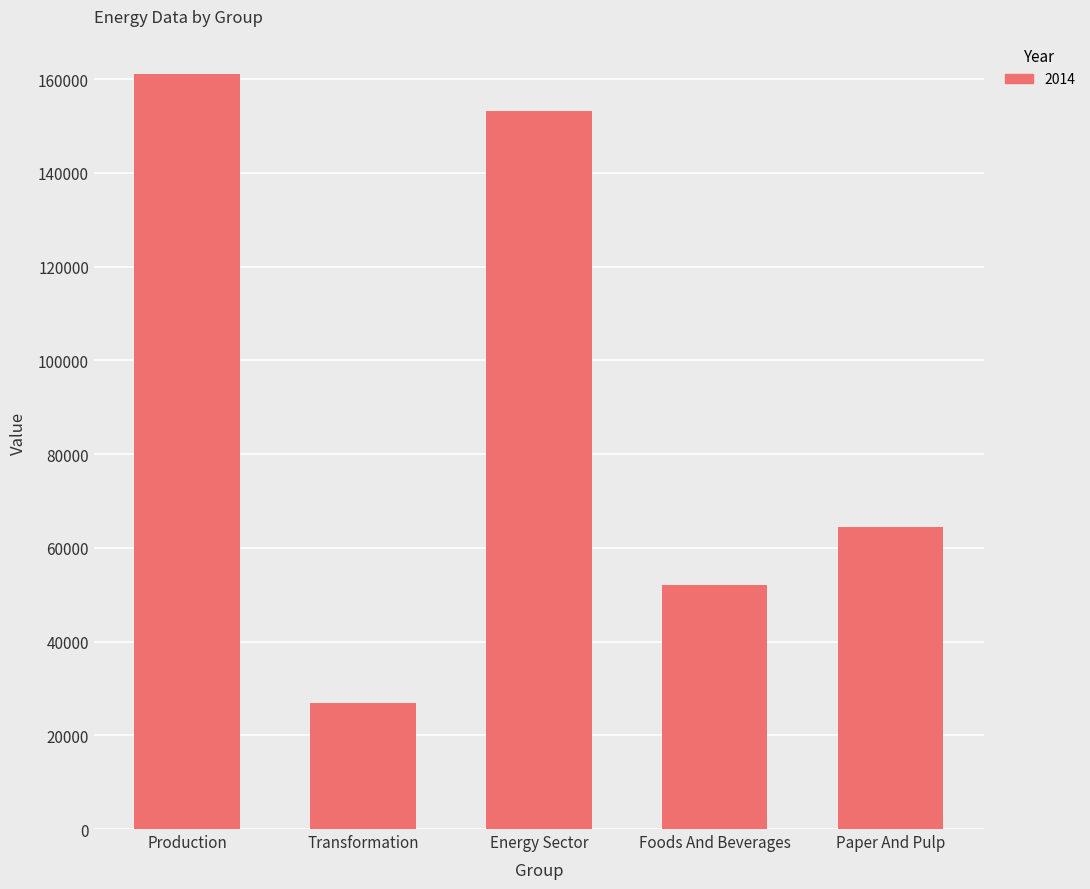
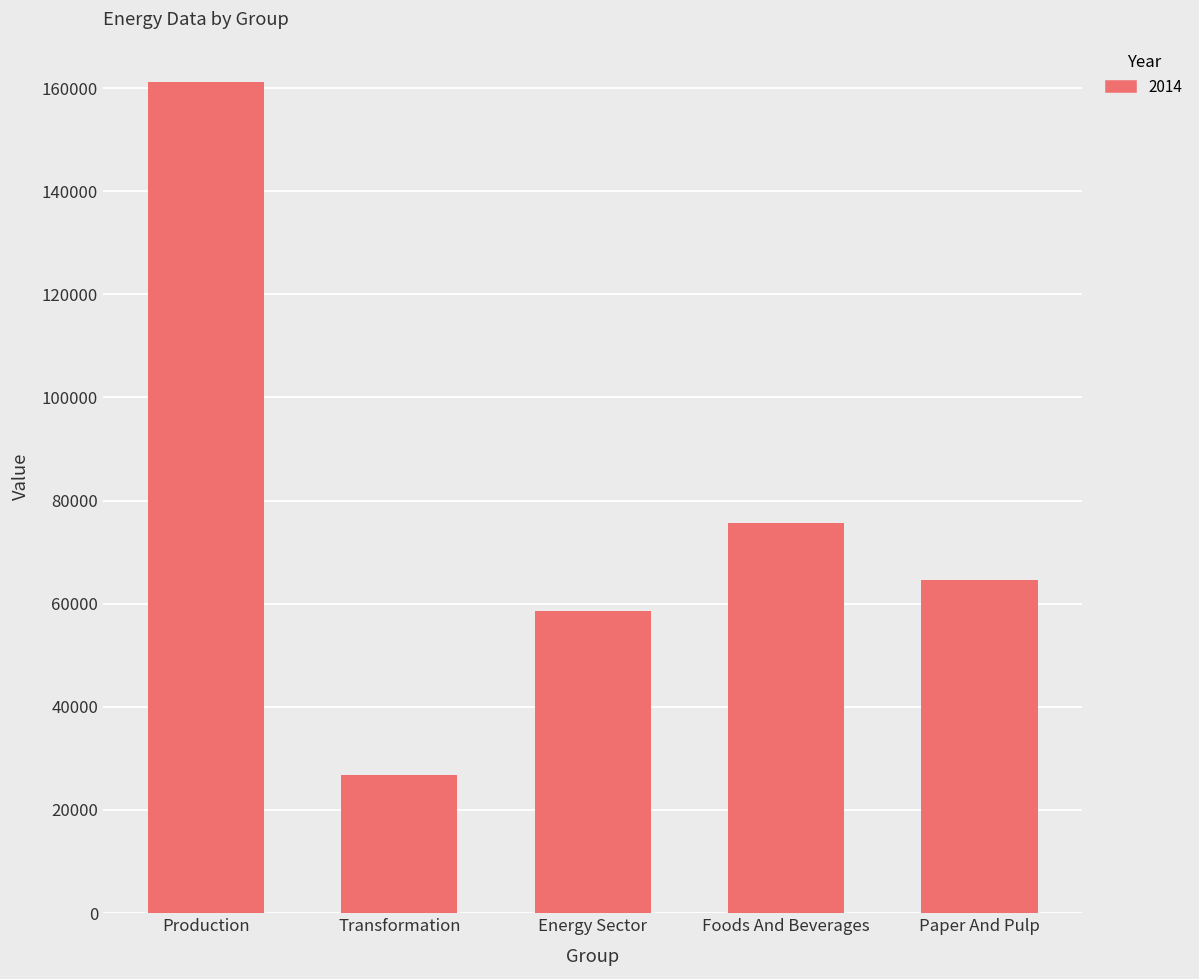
  {
    "Production": 161000,
    "Transformation": 27000,
-   "Energy Sector": 153000,
-   "Foods And Beverages": 52000,
+   "Energy Sector": 59000,
+   "Foods And Beverages": 76000,
    "Paper And Pulp": 65000
  }
